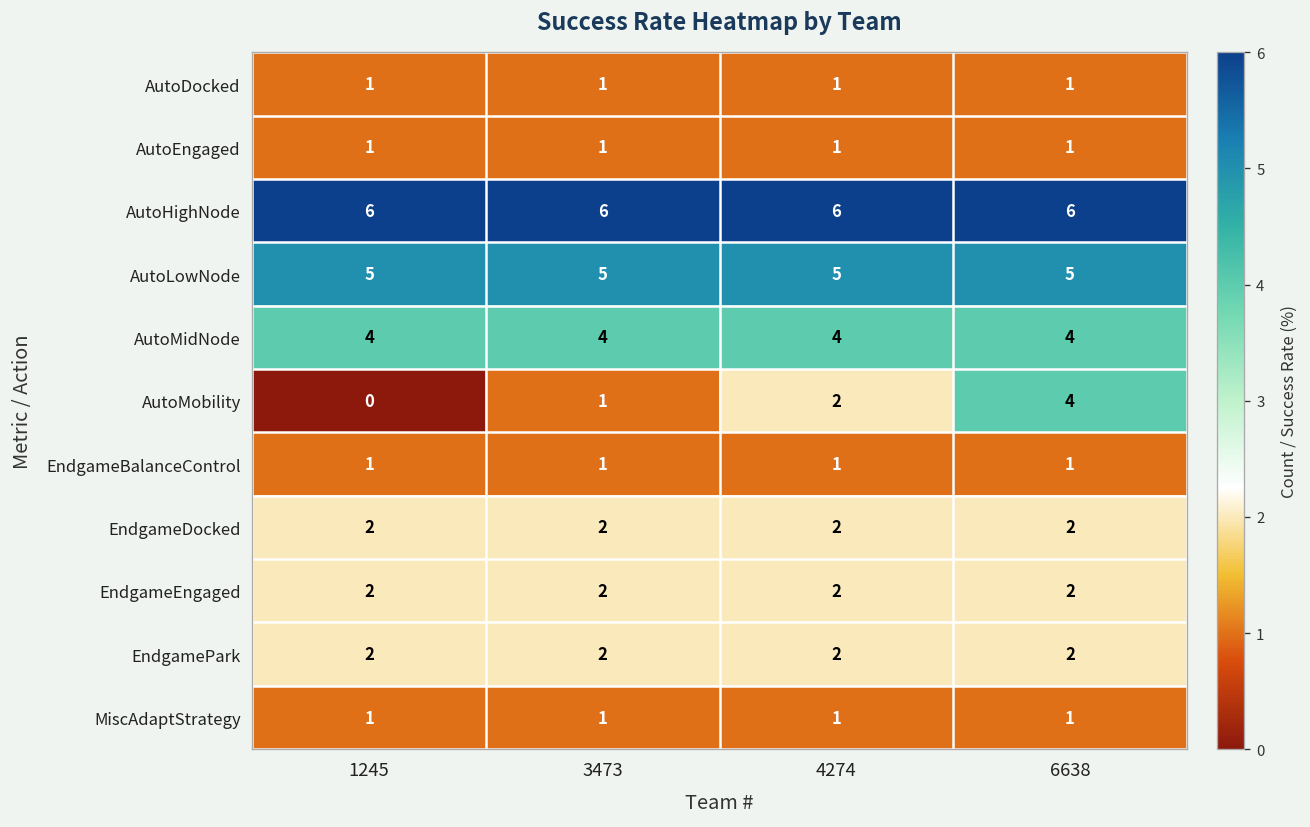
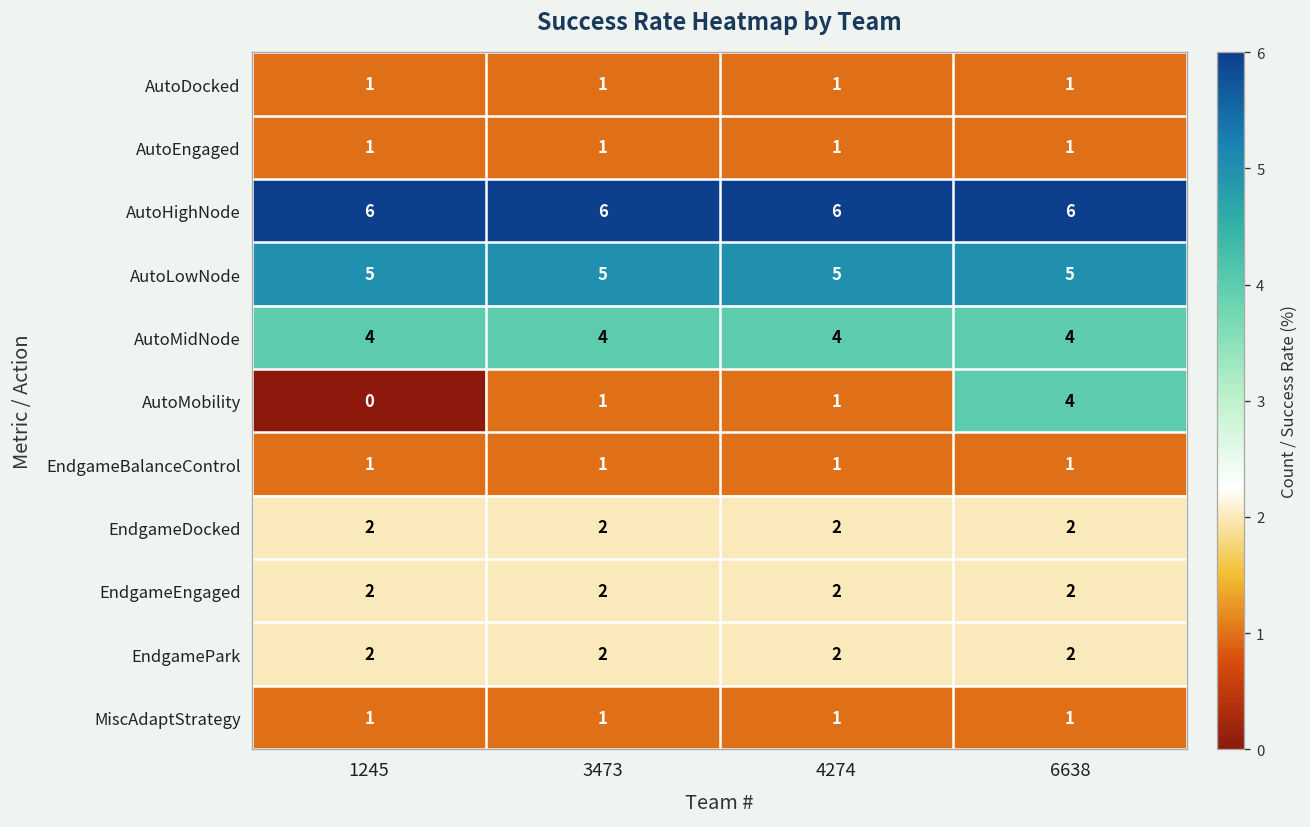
  {
    "AutoDocked": {
      "1245": 1,
      "3473": 1,
      "4274": 1,
      "6638": 1
    },
    "AutoEngaged": {
      "1245": 1,
      "3473": 1,
      "4274": 1,
      "6638": 1
    },
    "AutoHighNode": {
      "1245": 6,
      "3473": 6,
      "4274": 6,
      "6638": 6
    },
    "AutoLowNode": {
      "1245": 5,
      "3473": 5,
      "4274": 5,
      "6638": 5
    },
    "AutoMidNode": {
      "1245": 4,
      "3473": 4,
      "4274": 4,
      "6638": 4
    },
    "AutoMobility": {
      "1245": 0,
      "3473": 1,
-     "4274": 2,
+     "4274": 1,
      "6638": 4
    },
    "EndgameBalanceControl": {
      "1245": 1,
      "3473": 1,
      "4274": 1,
      "6638": 1
    },
    "EndgameDocked": {
      "1245": 2,
      "3473": 2,
      "4274": 2,
      "6638": 2
    },
    "EndgameEngaged": {
      "1245": 2,
      "3473": 2,
      "4274": 2,
      "6638": 2
    },
    "EndgamePark": {
      "1245": 2,
      "3473": 2,
      "4274": 2,
      "6638": 2
    },
    "MiscAdaptStrategy": {
      "1245": 1,
      "3473": 1,
      "4274": 1,
      "6638": 1
    }
  }
